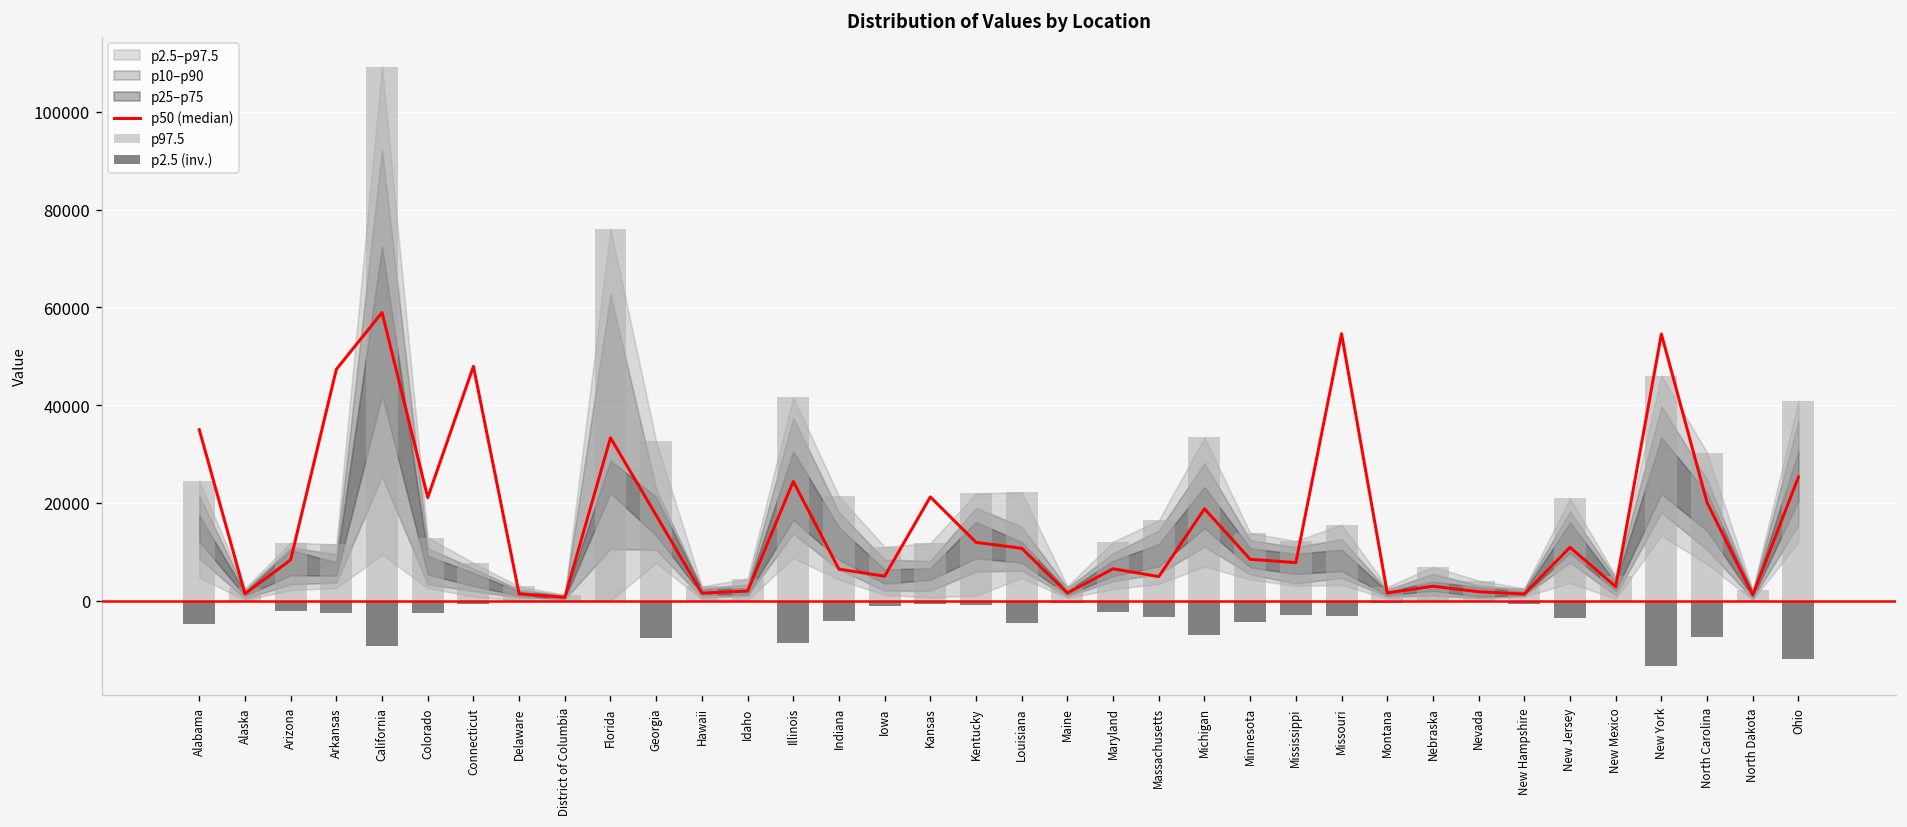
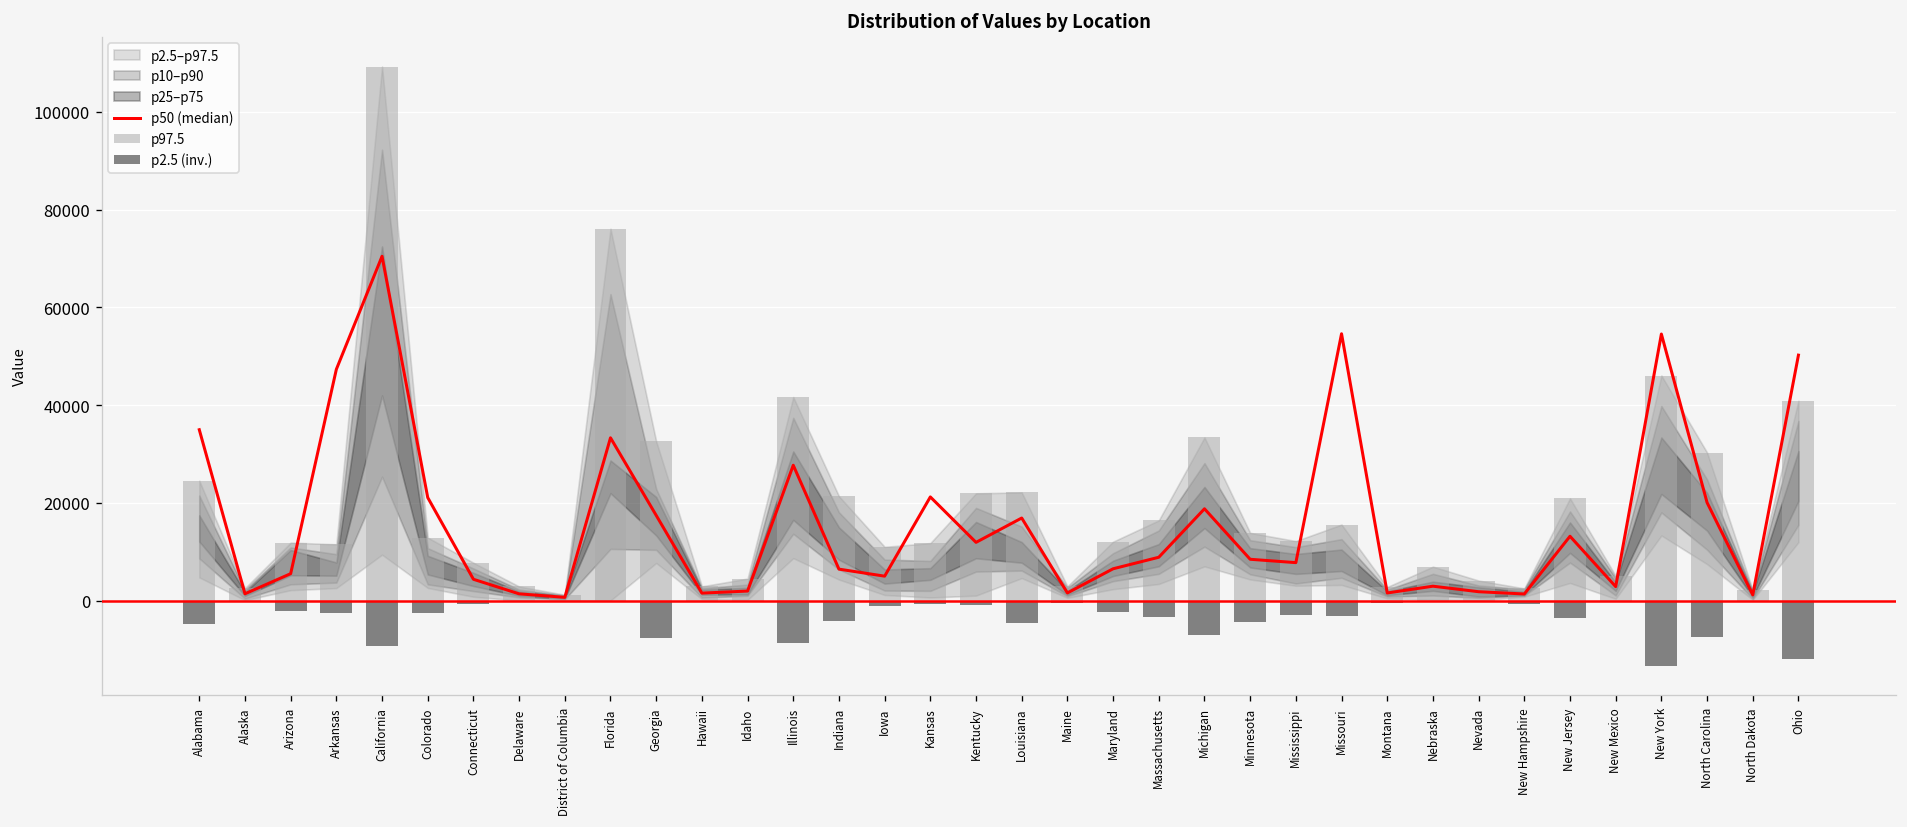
  {
    "p50 (median)": {
      "Alabama": 35000,
-     "Arizona": 8000,
+     "Arizona": 5000,
      "Arkansas": 47000,
-     "California": 59000,
+     "California": 70000,
      "Colorado": 21000,
-     "Connecticut": 48000,
+     "Connecticut": 4000,
      "Florida": 33000,
      "Georgia": 17000,
      "Hawaii": 2000,
      "Idaho": 2000,
-     "Illinois": 24000,
+     "Illinois": 28000,
      "Indiana": 6000,
      "Iowa": 5000,
      "Kansas": 21000,
      "Kentucky": 12000,
-     "Louisiana": 11000,
+     "Louisiana": 17000,
      "Maryland": 6000,
-     "Massachusetts": 5000,
+     "Massachusetts": 9000,
      "Michigan": 19000,
      "Minnesota": 8000,
      "Mississippi": 8000,
      "Missouri": 55000,
      "Nebraska": 3000,
      "Nevada": 2000,
-     "New Jersey": 11000,
+     "New Jersey": 13000,
      "New Mexico": 3000,
      "New York": 55000,
      "North Carolina": 20000,
-     "Ohio": 25000
+     "Ohio": 50000
    }
  }
